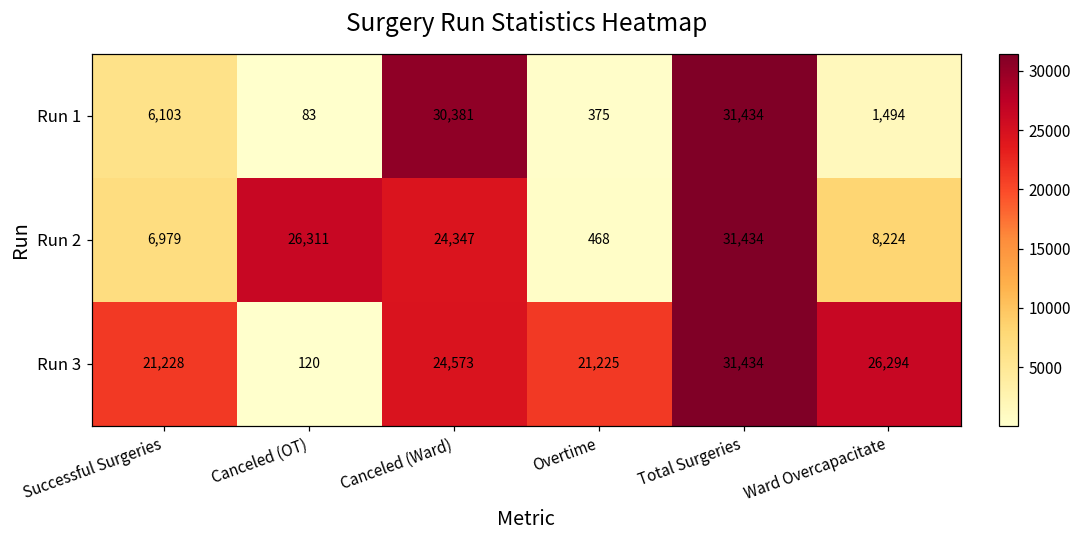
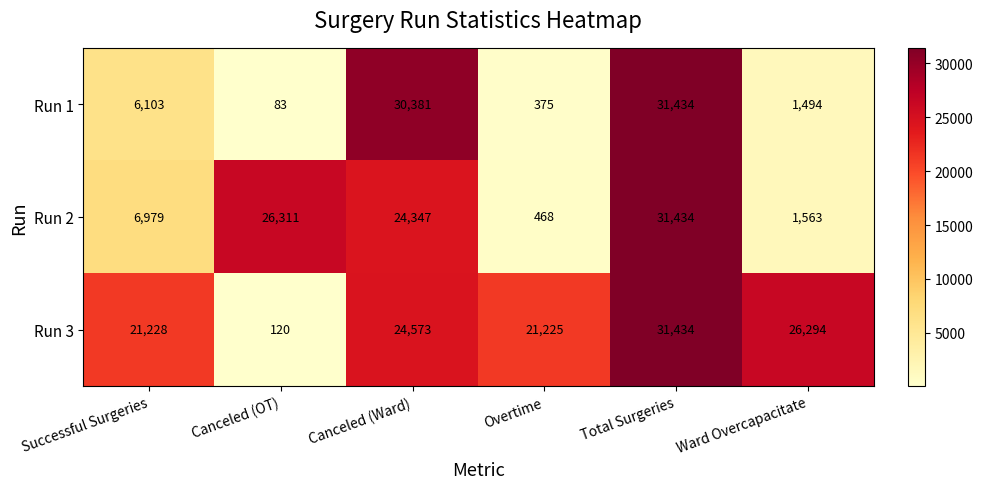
  {
    "Run 1": {
      "Successful Surgeries": "6,103",
      "Canceled (OT)": "83",
      "Canceled (Ward)": "30,381",
      "Overtime": "375",
      "Total Surgeries": "31,434",
      "Ward Overcapacitate": "1,494"
    },
    "Run 2": {
      "Successful Surgeries": "6,979",
      "Canceled (OT)": "26,311",
      "Canceled (Ward)": "24,347",
      "Overtime": "468",
      "Total Surgeries": "31,434",
-     "Ward Overcapacitate": "8,224"
+     "Ward Overcapacitate": "1,563"
    },
    "Run 3": {
      "Successful Surgeries": "21,228",
      "Canceled (OT)": "120",
      "Canceled (Ward)": "24,573",
      "Overtime": "21,225",
      "Total Surgeries": "31,434",
      "Ward Overcapacitate": "26,294"
    }
  }
